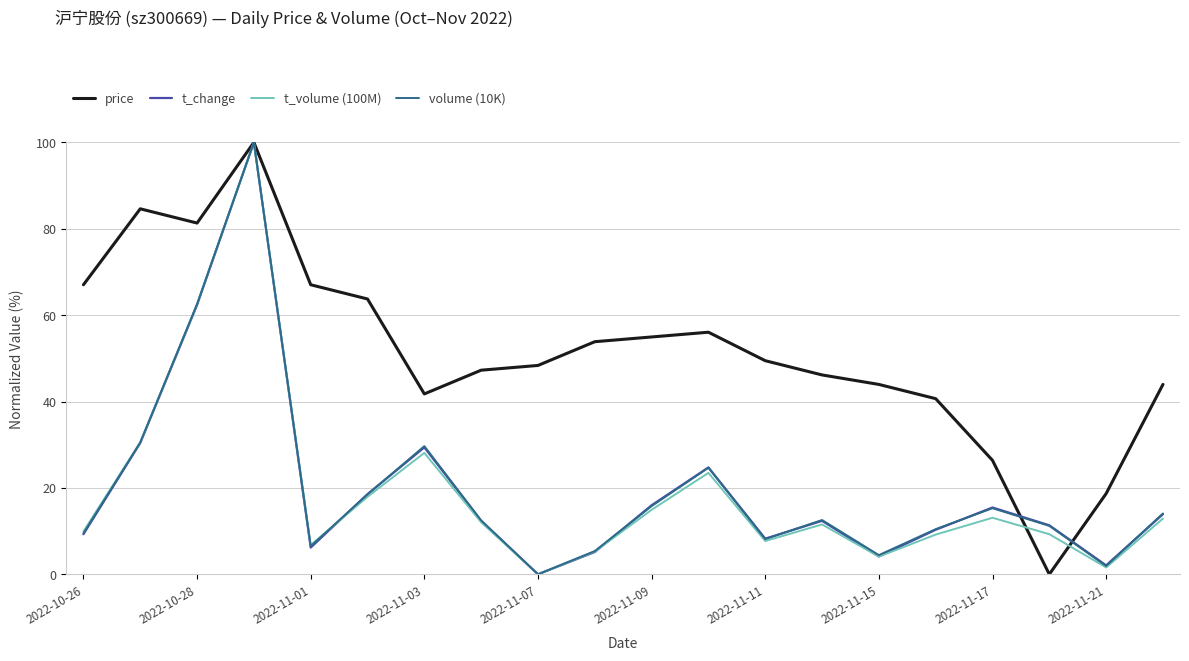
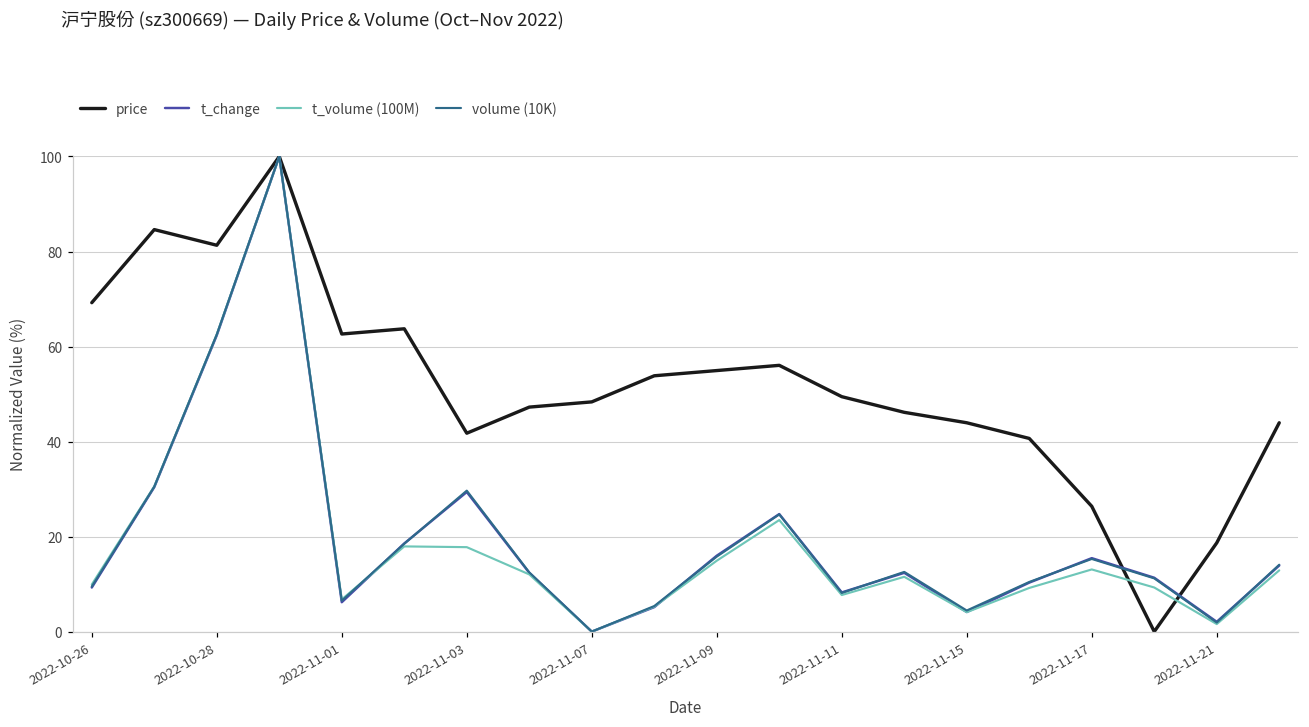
  {
    "price": {
-     "2022-10-26": 67,
+     "2022-10-26": 69,
      "2022-10-28": 81,
-     "2022-11-01": 67,
+     "2022-11-01": 63,
      "2022-11-03": 42,
      "2022-11-07": 48,
      "2022-11-09": 55,
      "2022-11-11": 49,
      "2022-11-15": 44,
      "2022-11-17": 26,
      "2022-11-21": 19
    },
    "t_volume (100M)": {
-     "2022-11-03": 28,
+     "2022-11-03": 18,
      "2022-11-09": 15,
      "2022-11-17": 13
    }
  }
